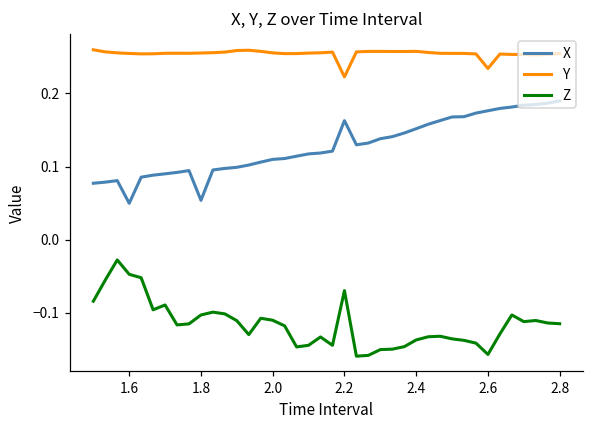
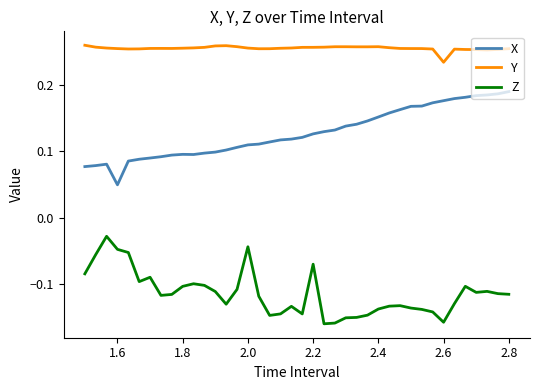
  {
    "X": {
      "1.6": 0.05,
-     "1.8": 0.05,
+     "1.8": 0.10,
      "2.0": 0.11,
-     "2.2": 0.16,
+     "2.2": 0.13,
      "2.4": 0.15,
      "2.6": 0.18
    },
    "Y": {
      "1.6": 0.25,
      "1.8": 0.26,
      "2.0": 0.26,
-     "2.2": 0.22,
+     "2.2": 0.26,
      "2.4": 0.26,
      "2.6": 0.23
    },
    "Z": {
      "1.6": -0.05,
      "1.8": -0.10,
-     "2.0": -0.11,
+     "2.0": -0.04,
      "2.2": -0.07,
      "2.4": -0.14,
      "2.6": -0.16,
      "2.8": -0.11
    }
  }
